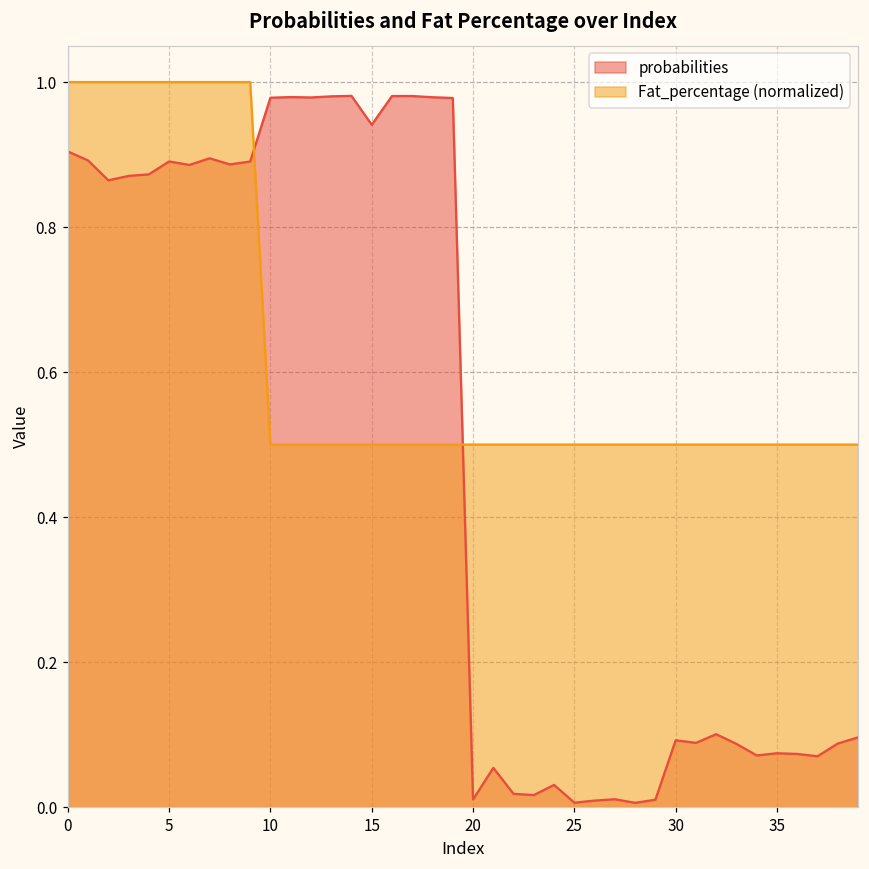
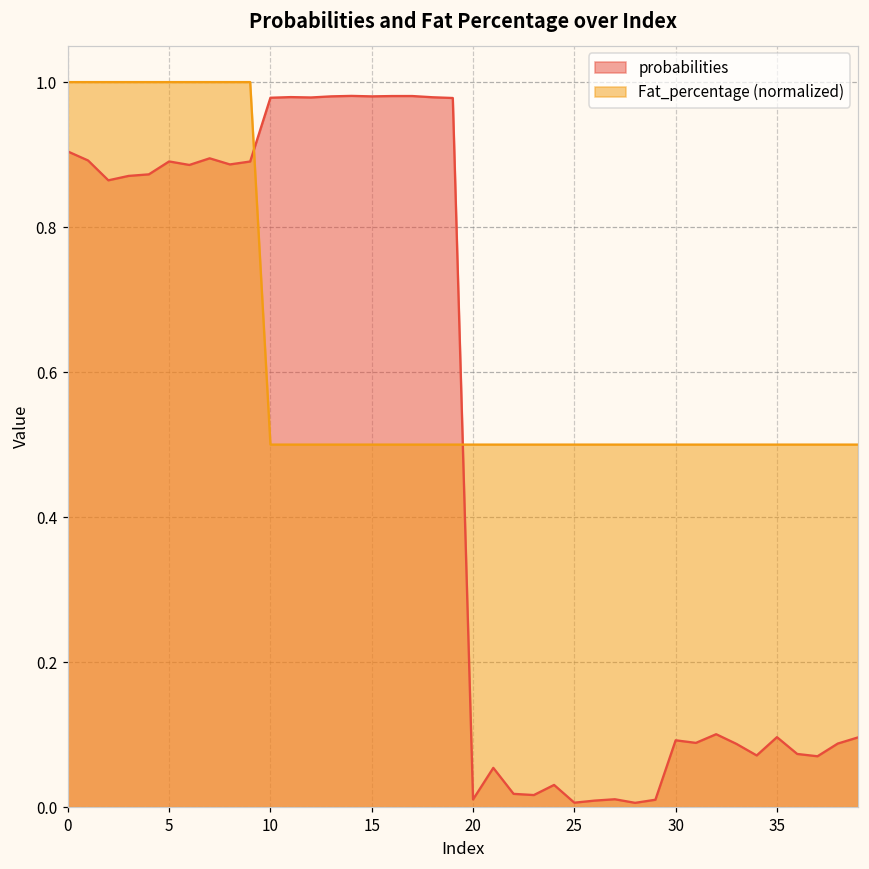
  {
    "probabilities": {
      "0": 0.90,
      "5": 0.89,
      "10": 0.98,
-     "15": 0.94,
+     "15": 0.98,
      "20": 0.01,
      "25": 0.01,
      "30": 0.09,
-     "35": 0.07
+     "35": 0.10
    },
    "Fat_percentage (normalized)": {
      "0": 1.00,
      "5": 1.00,
      "10": 0.50,
      "15": 0.50,
      "20": 0.50,
      "25": 0.50,
      "30": 0.50,
      "35": 0.50
    }
  }
